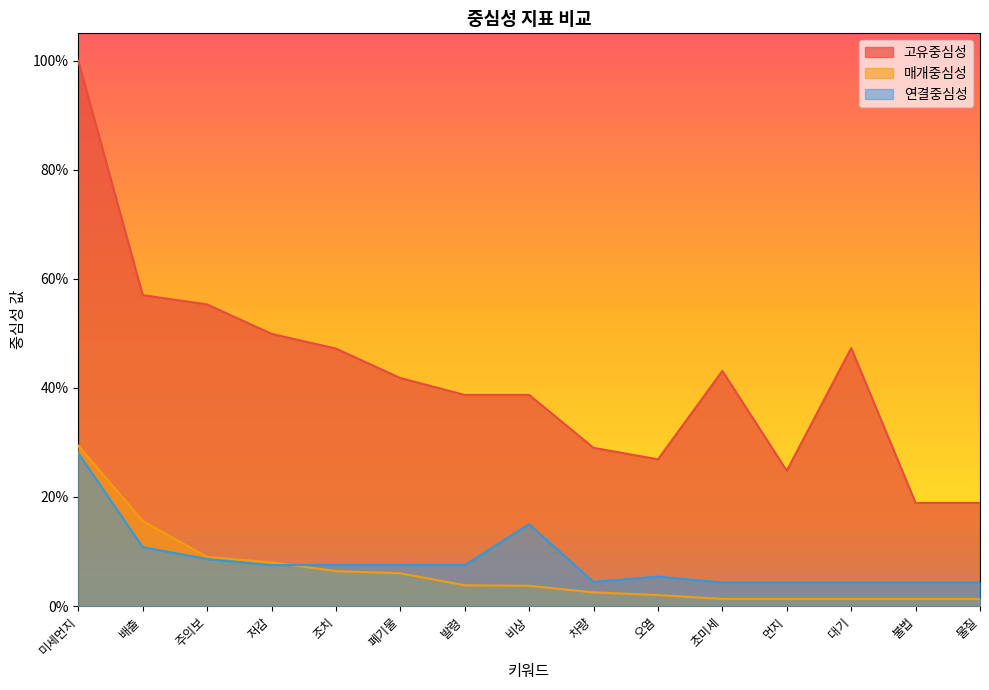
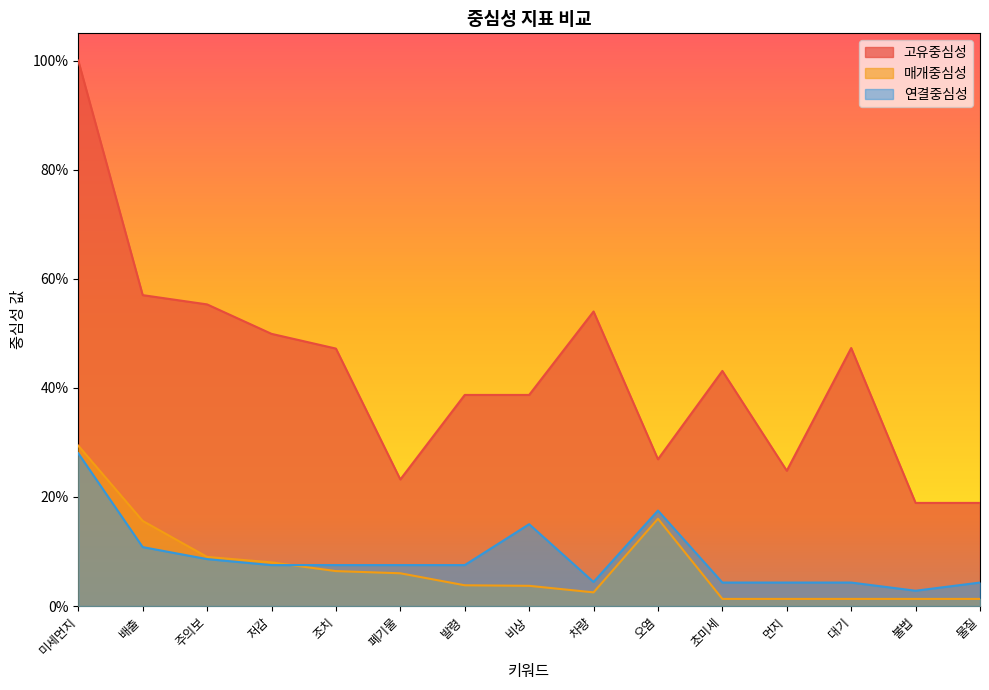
  {
    "고유중심성": {
      "미세먼지": "100%",
      "배출": "57%",
      "주의보": "55%",
      "저감": "50%",
      "조치": "47%",
-     "폐기물": "42%",
+     "폐기물": "23%",
      "발령": "39%",
      "비상": "39%",
-     "차량": "29%",
+     "차량": "54%",
      "오염": "27%",
      "초미세": "43%",
      "먼지": "25%",
      "대기": "47%",
      "불법": "19%",
      "물질": "19%"
    },
    "매개중심성": {
      "미세먼지": "29%",
      "배출": "16%",
      "저감": "8%",
      "조치": "6%",
      "폐기물": "6%",
      "발령": "4%",
      "비상": "4%",
      "차량": "3%",
-     "오염": "2%",
+     "오염": "16%",
      "초미세": "1%",
      "먼지": "1%",
      "대기": "1%",
      "불법": "1%",
      "물질": "1%"
    },
    "연결중심성": {
      "미세먼지": "28%",
      "배출": "11%",
      "저감": "8%",
      "조치": "8%",
      "폐기물": "8%",
      "발령": "8%",
      "비상": "15%",
      "차량": "4%",
-     "오염": "5%",
+     "오염": "18%",
      "초미세": "4%",
      "먼지": "4%",
      "대기": "4%",
-     "불법": "4%",
+     "불법": "3%",
      "물질": "4%"
    }
  }
